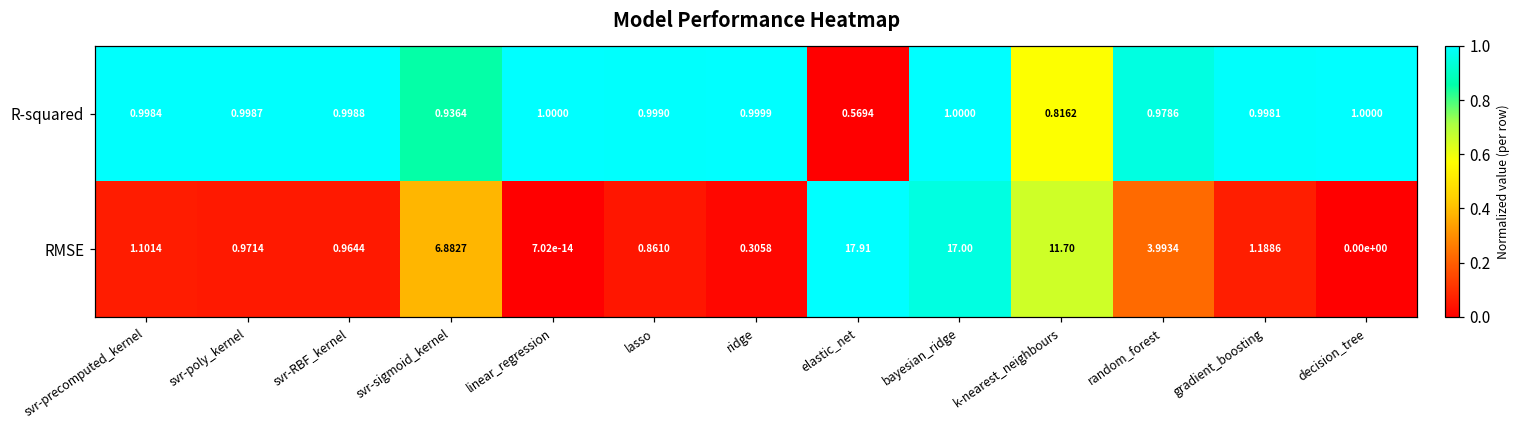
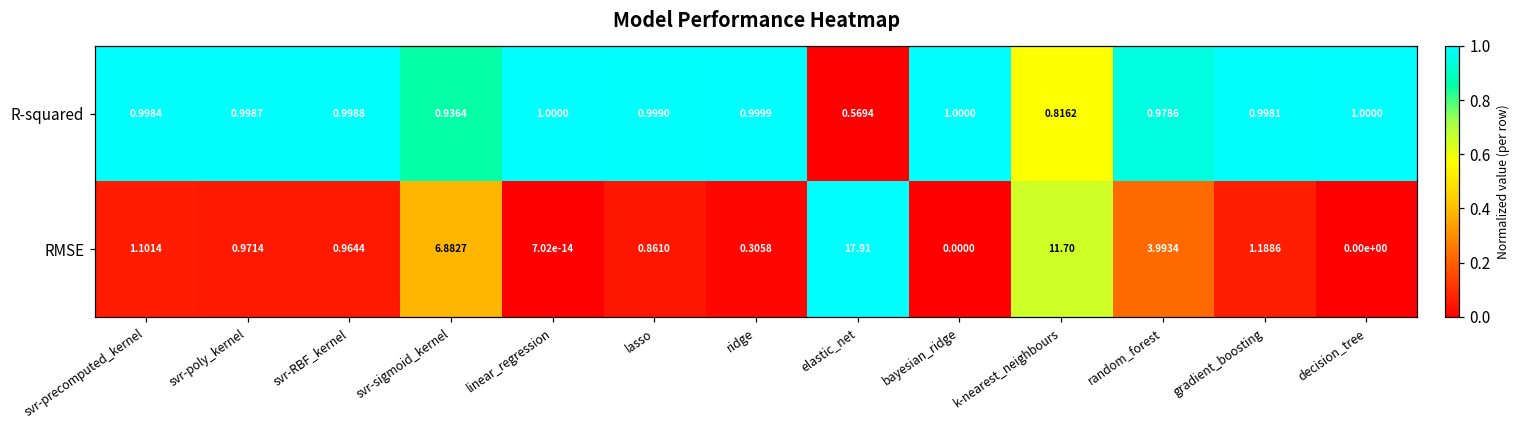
  {
    "R-squared": {
      "svr-precomputed_kernel": "0.9984",
      "svr-poly_kernel": "0.9987",
      "svr-RBF_kernel": "0.9988",
      "svr-sigmoid_kernel": "0.9364",
      "linear_regression": "1.0000",
      "lasso": "0.9990",
      "ridge": "0.9999",
      "elastic_net": "0.5694",
      "bayesian_ridge": "1.0000",
      "k-nearest_neighbours": "0.8162",
      "random_forest": "0.9786",
      "gradient_boosting": "0.9981",
      "decision_tree": "1.0000"
    },
    "RMSE": {
      "svr-precomputed_kernel": "1.1014",
      "svr-poly_kernel": "0.9714",
      "svr-RBF_kernel": "0.9644",
      "svr-sigmoid_kernel": "6.8827",
      "linear_regression": "7.02e-14",
      "lasso": "0.8610",
      "ridge": "0.3058",
      "elastic_net": "17.91",
-     "bayesian_ridge": "17.00",
+     "bayesian_ridge": "0.0000",
      "k-nearest_neighbours": "11.70",
      "random_forest": "3.9934",
      "gradient_boosting": "1.1886",
      "decision_tree": "0.00e+00"
    }
  }
